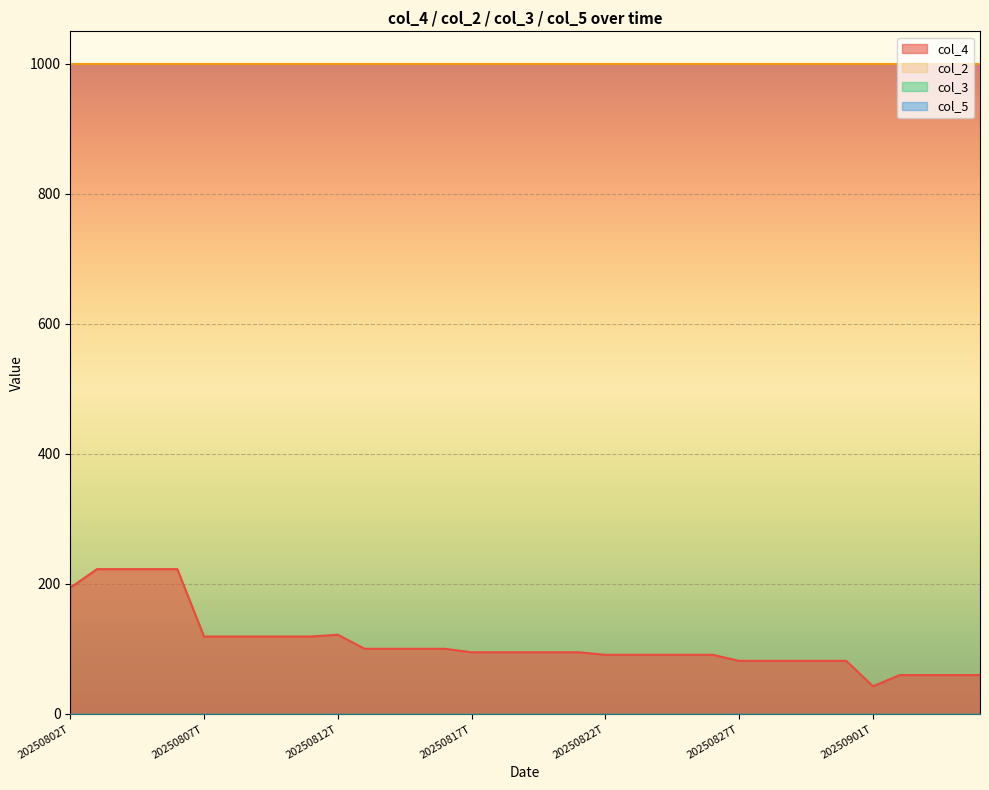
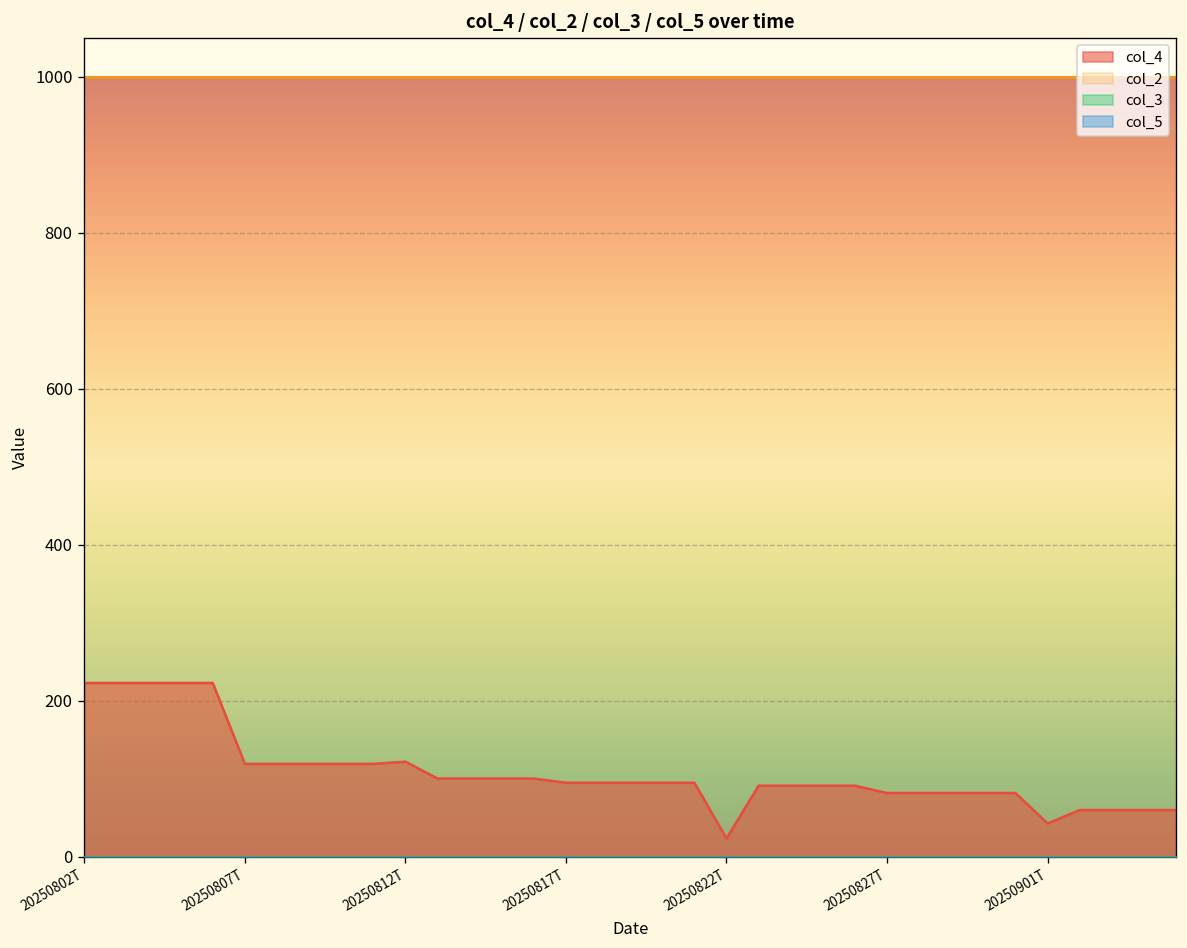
  {
    "col_4": {
-     "20250802T": 190,
+     "20250802T": 220,
      "20250807T": 120,
      "20250812T": 120,
      "20250817T": 90,
-     "20250822T": 90,
+     "20250822T": 20,
      "20250827T": 80,
      "20250901T": 40
    },
    "col_2": {
      "20250802T": 1000,
      "20250807T": 1000,
      "20250812T": 1000,
      "20250817T": 1000,
      "20250822T": 1000,
      "20250827T": 1000,
      "20250901T": 1000
    },
    "col_5": {
      "20250802T": 0,
      "20250807T": 0,
      "20250812T": 0,
      "20250817T": 0,
      "20250822T": 0,
      "20250827T": 0,
      "20250901T": 0
    }
  }
